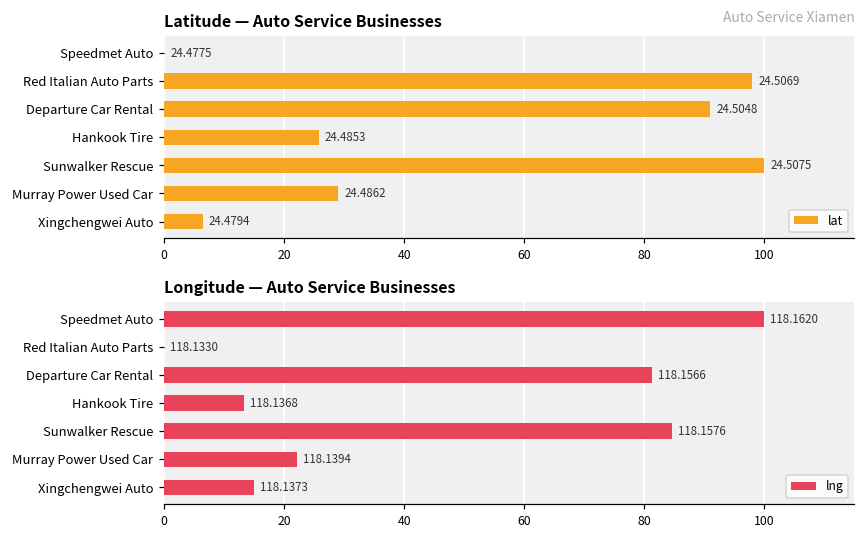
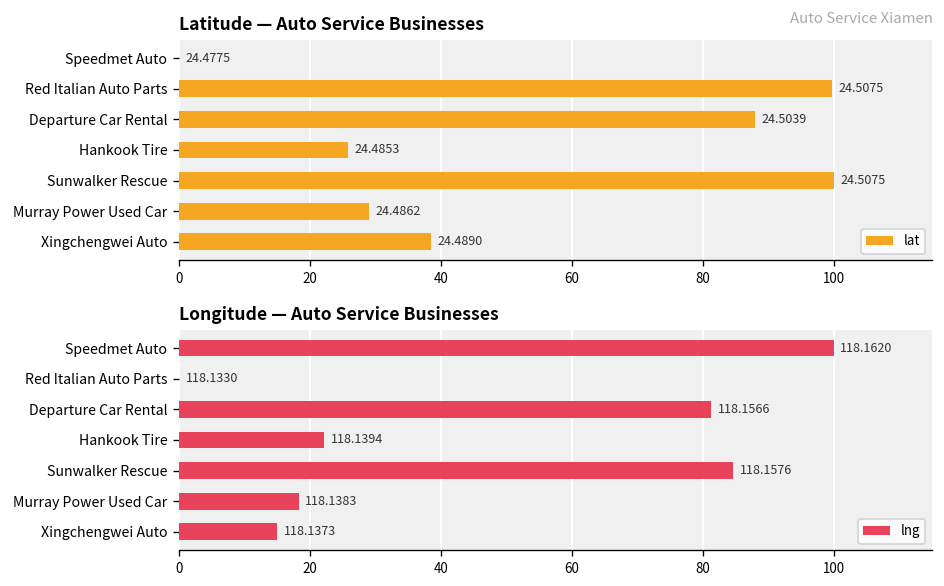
  {
    "Latitude — Auto Service Businesses": {
-     "Red Italian Auto Parts": 24.5069,
-     "Departure Car Rental": 24.5048,
-     "Xingchengwei Auto": 24.4794
+     "Red Italian Auto Parts": 24.5075,
+     "Departure Car Rental": 24.5039,
+     "Xingchengwei Auto": 24.4890
    },
    "Longitude — Auto Service Businesses": {
-     "Hankook Tire": 118.1368,
-     "Murray Power Used Car": 118.1394
+     "Hankook Tire": 118.1394,
+     "Murray Power Used Car": 118.1383
    }
  }
